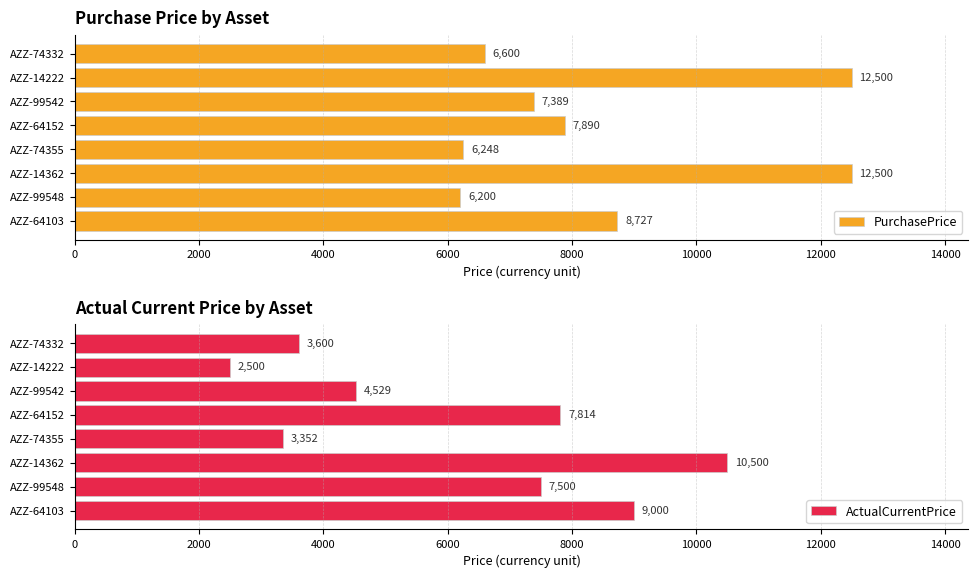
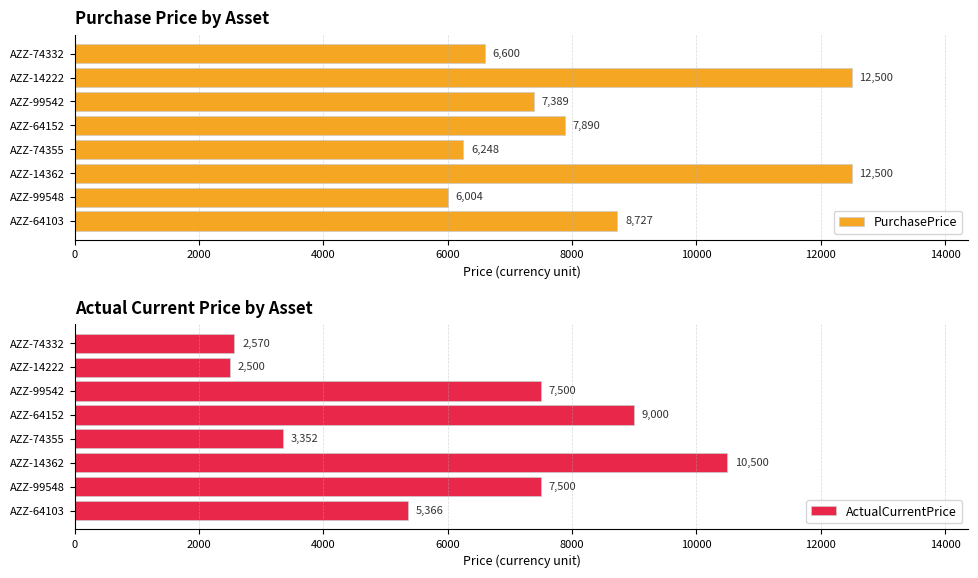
  {
    "Purchase Price by Asset": {
      "AZZ-74332": "6,600",
      "AZZ-14222": "12,500",
      "AZZ-99542": "7,389",
      "AZZ-64152": "7,890",
      "AZZ-74355": "6,248",
      "AZZ-14362": "12,500",
-     "AZZ-99548": "6,200",
+     "AZZ-99548": "6,004",
      "AZZ-64103": "8,727"
    },
    "Actual Current Price by Asset": {
-     "AZZ-74332": "3,600",
+     "AZZ-74332": "2,570",
      "AZZ-14222": "2,500",
-     "AZZ-99542": "4,529",
-     "AZZ-64152": "7,814",
+     "AZZ-99542": "7,500",
+     "AZZ-64152": "9,000",
      "AZZ-74355": "3,352",
      "AZZ-14362": "10,500",
      "AZZ-99548": "7,500",
-     "AZZ-64103": "9,000"
+     "AZZ-64103": "5,366"
    }
  }
